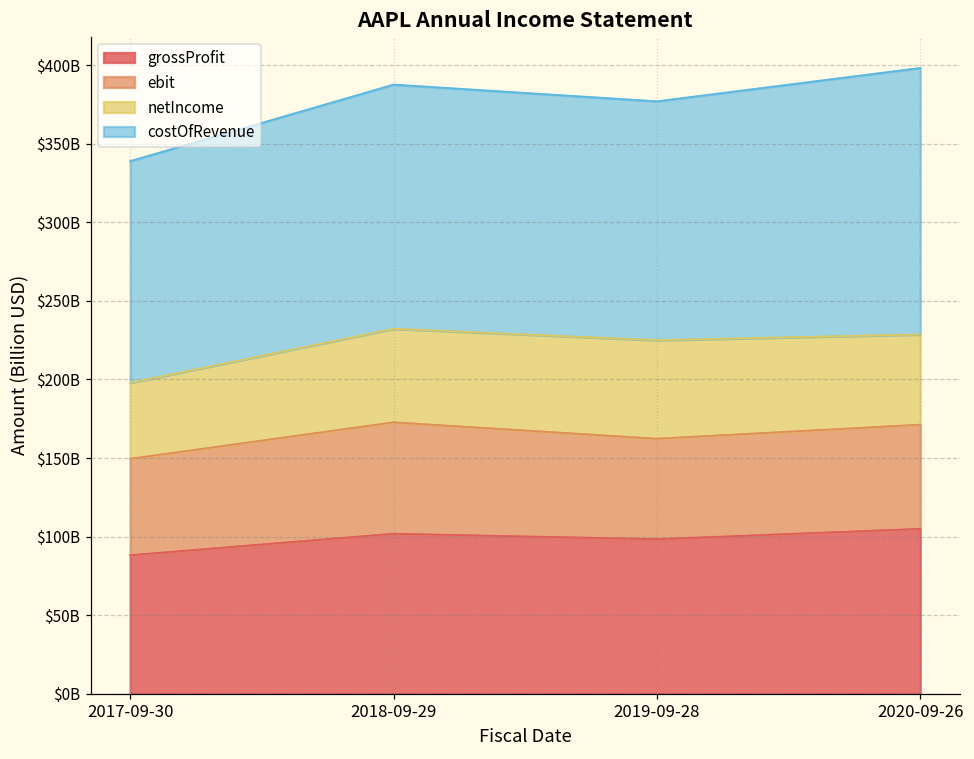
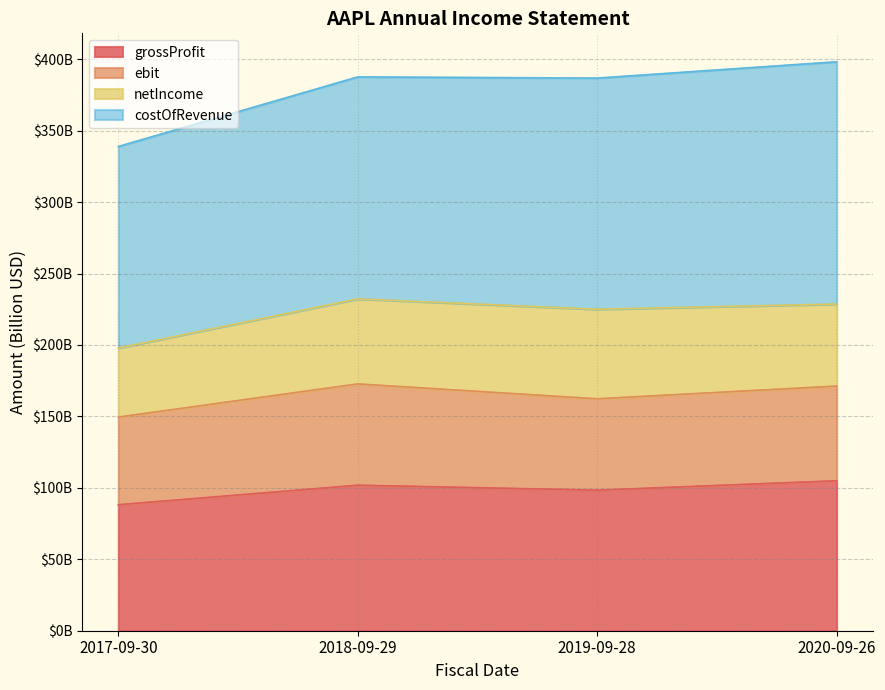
  {
    "netIncome": {
      "2017-09-30": "$48000000000",
      "2018-09-29": "$60000000000",
      "2019-09-28": "$63000000000",
      "2020-09-26": "$57000000000"
    },
    "costOfRevenue": {
      "2017-09-30": "$141000000000",
      "2018-09-29": "$155000000000",
-     "2019-09-28": "$152000000000",
+     "2019-09-28": "$162000000000",
      "2020-09-26": "$170000000000"
    }
  }
